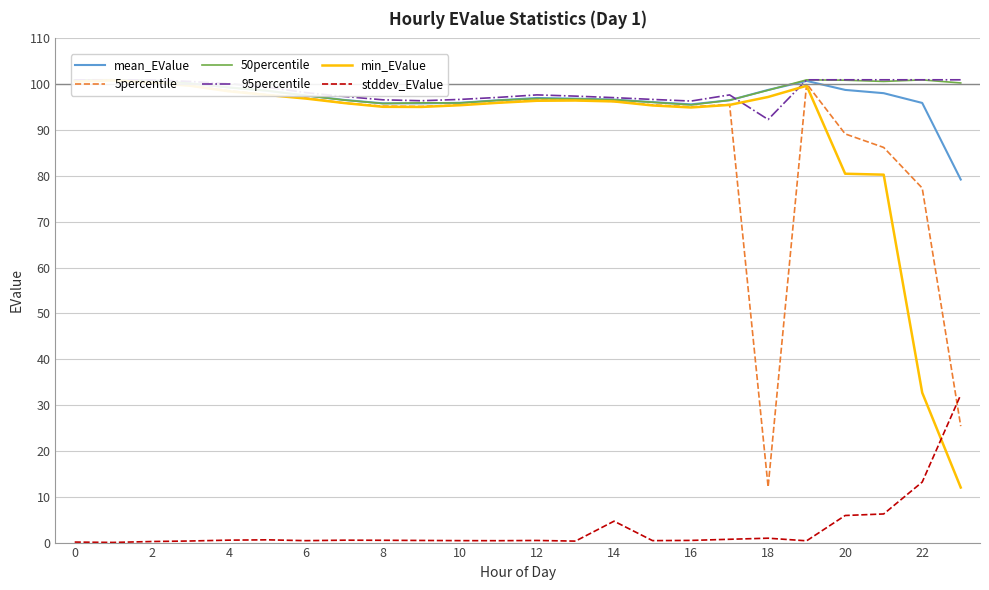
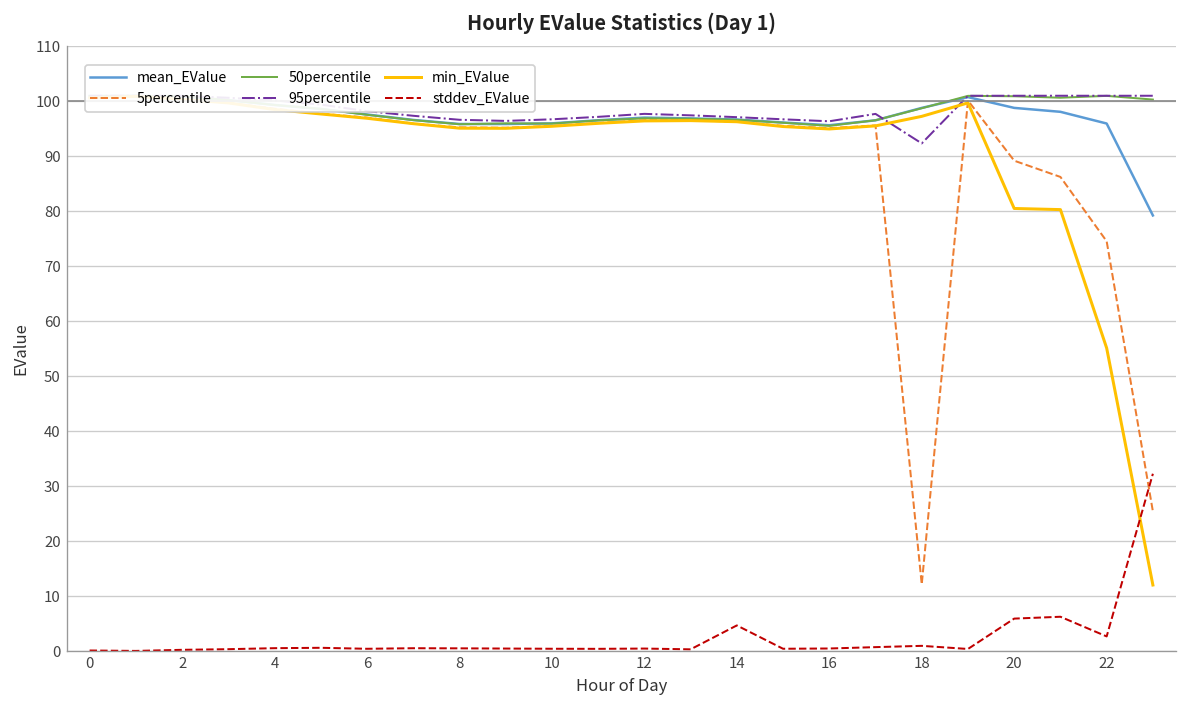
  {
    "mean_EValue": {
      "20": 99,
      "22": 96
    },
    "5percentile": {
      "18": 12,
      "20": 89,
-     "22": 77
+     "22": 75
    },
    "95percentile": {
      "8": 97,
      "10": 97,
      "12": 98,
      "16": 96,
      "18": 92
    },
    "min_EValue": {
      "18": 97,
      "20": 80,
-     "22": 33
+     "22": 55
    },
    "stddev_EValue": {
      "0": 0,
      "2": 0,
      "4": 1,
      "6": 0,
      "8": 1,
      "10": 0,
      "12": 0,
      "14": 5,
      "16": 0,
      "18": 1,
      "20": 6,
-     "22": 13
+     "22": 3
    }
  }
